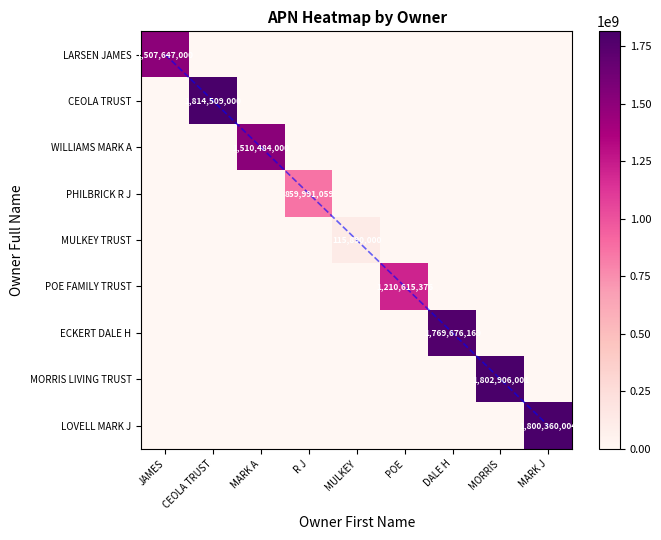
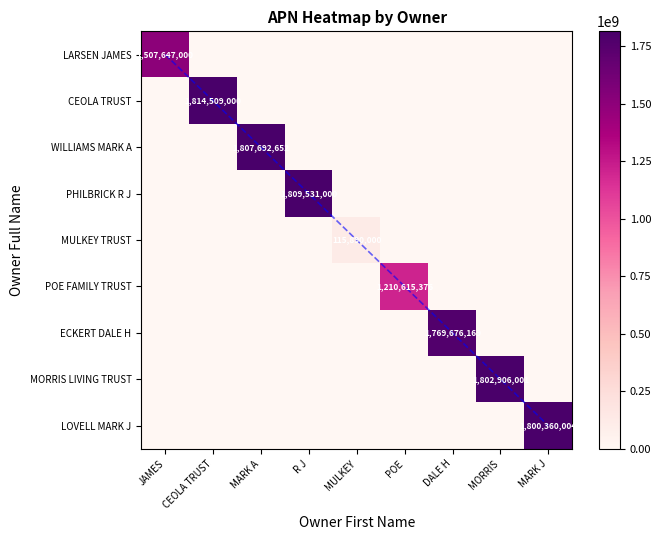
  {
    "WILLIAMS MARK A": {
-     "MARK A": "1,510,484,000"
+     "MARK A": "1,807,692,652"
    },
    "PHILBRICK R J": {
-     "R J": "859,991,059"
+     "R J": "1,809,531,000"
    }
  }
